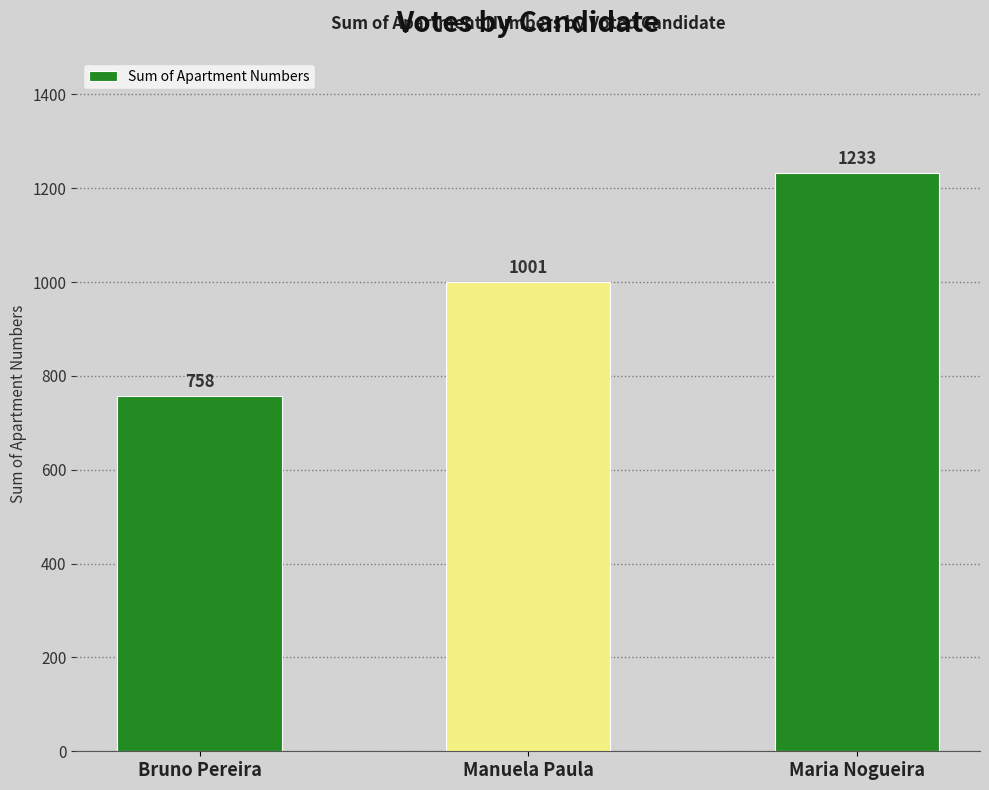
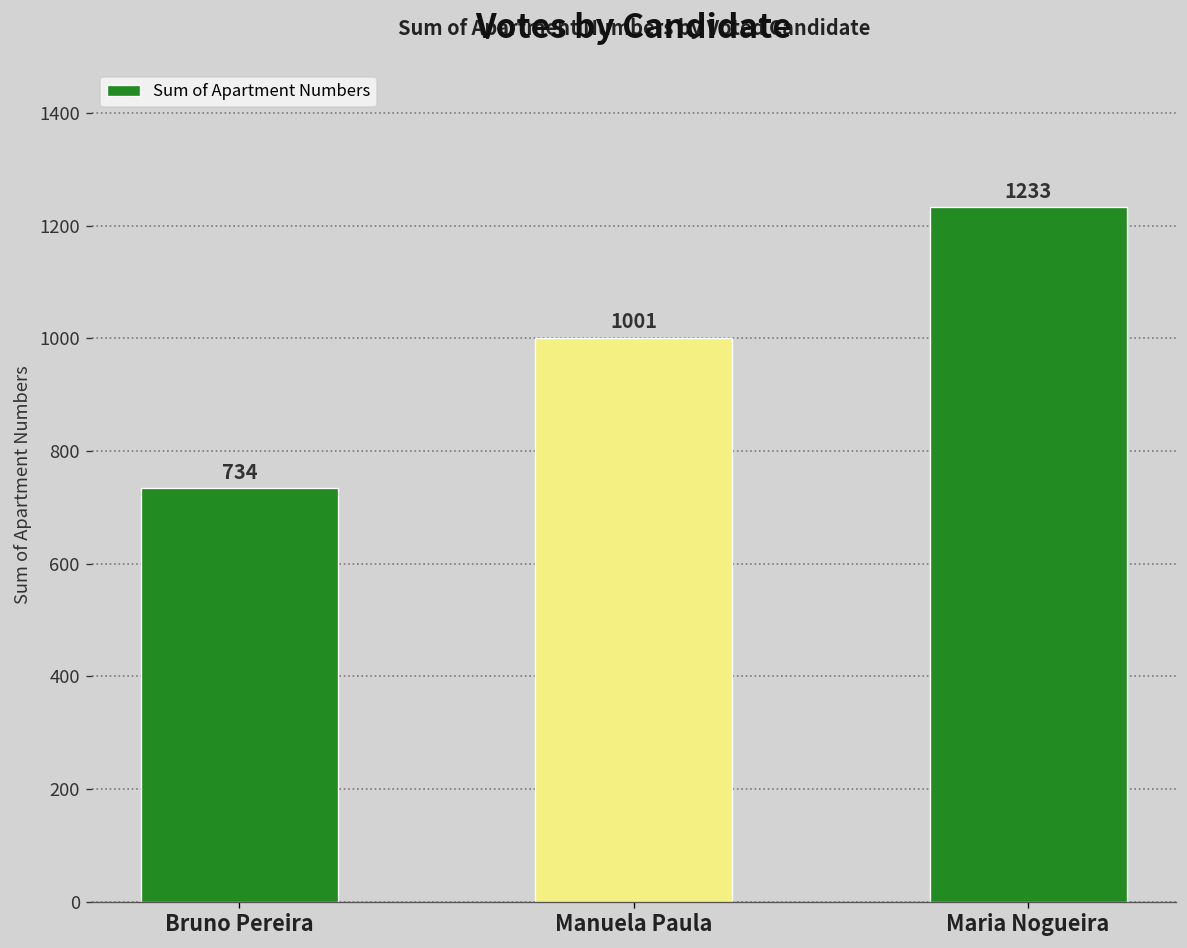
  {
-   "Bruno Pereira": 758,
+   "Bruno Pereira": 734,
    "Manuela Paula": 1001,
    "Maria Nogueira": 1233
  }
